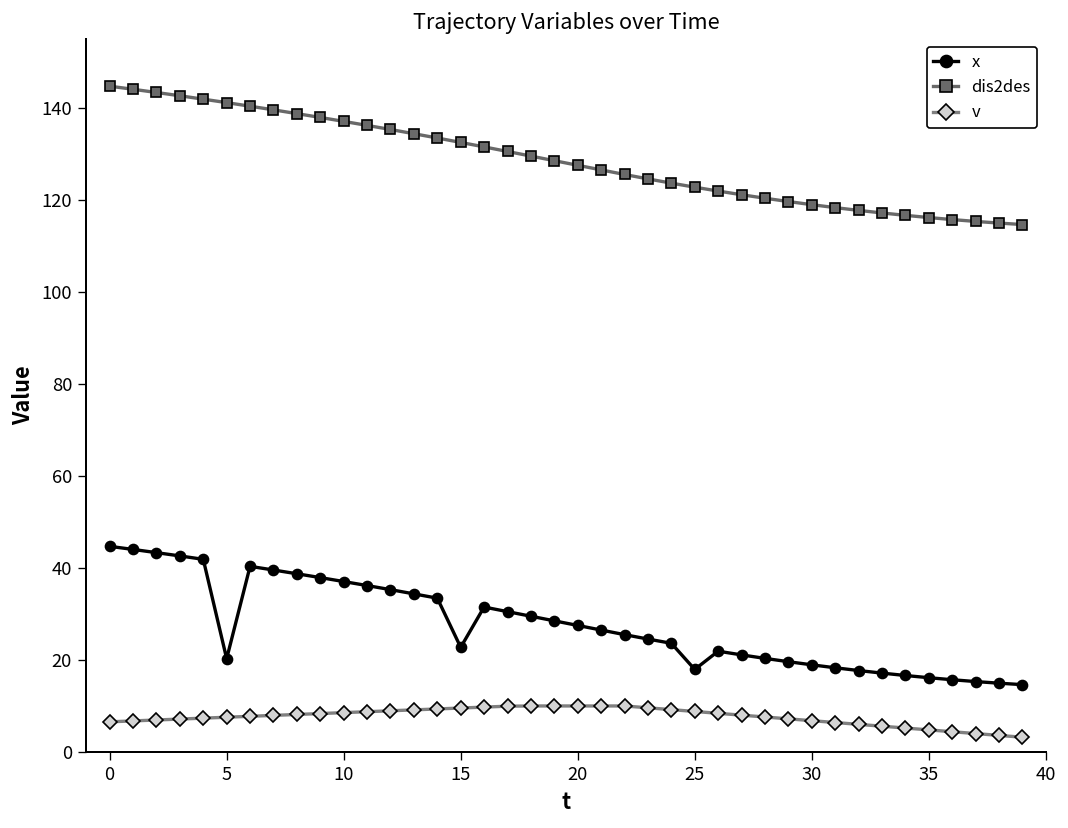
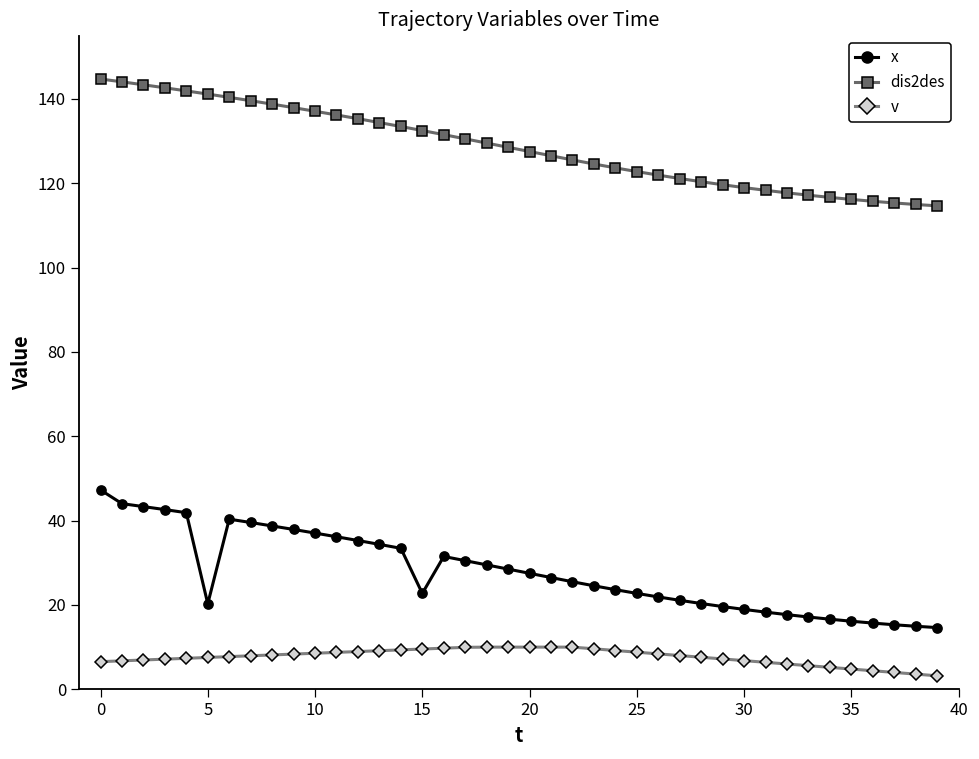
  {
    "x": {
-     "0": 45,
+     "0": 47,
      "5": 20,
      "10": 37,
      "15": 23,
      "20": 28,
-     "25": 18,
+     "25": 23,
      "30": 19,
      "35": 16
    }
  }
